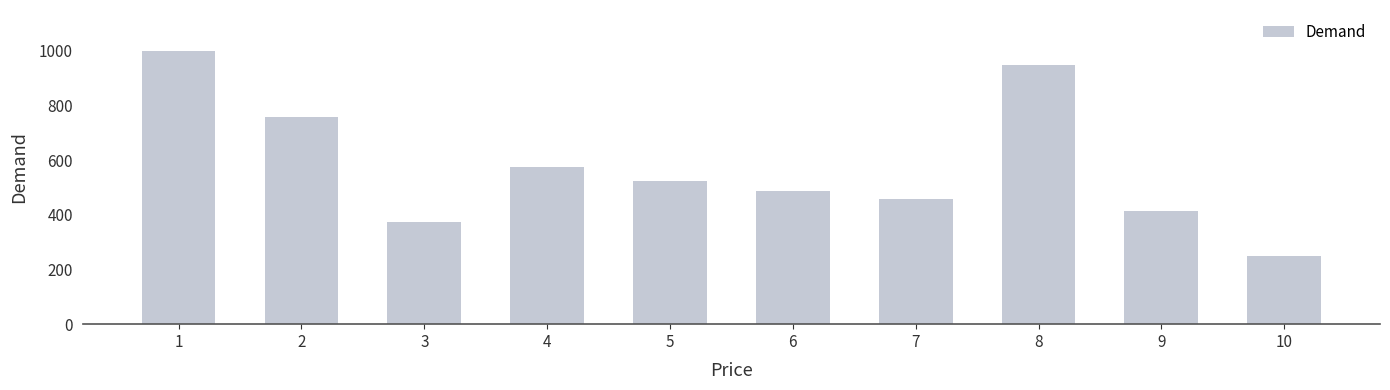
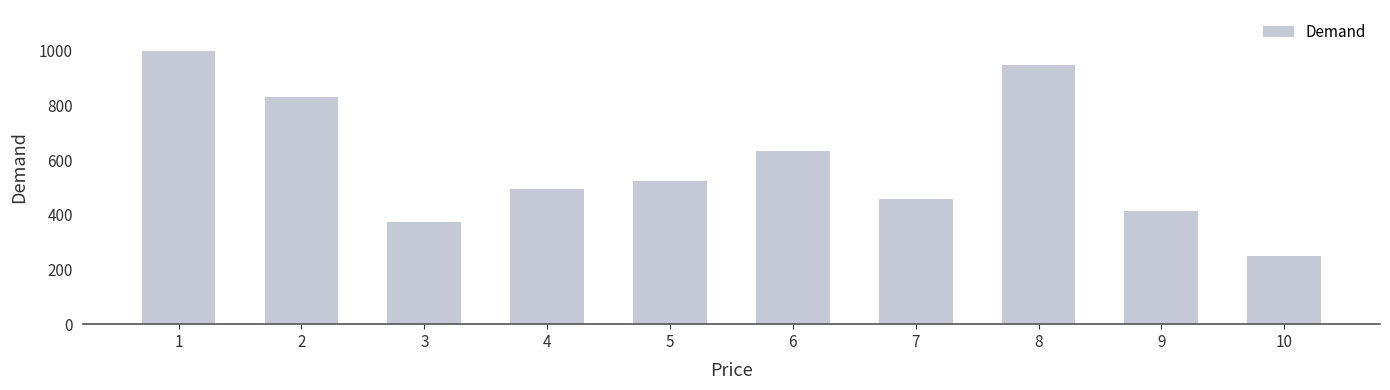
  {
    "1": 1000,
-   "2": 760,
+   "2": 830,
    "3": 370,
-   "4": 570,
+   "4": 500,
    "5": 530,
-   "6": 490,
+   "6": 630,
    "7": 460,
    "8": 950,
    "9": 420,
    "10": 250
  }
